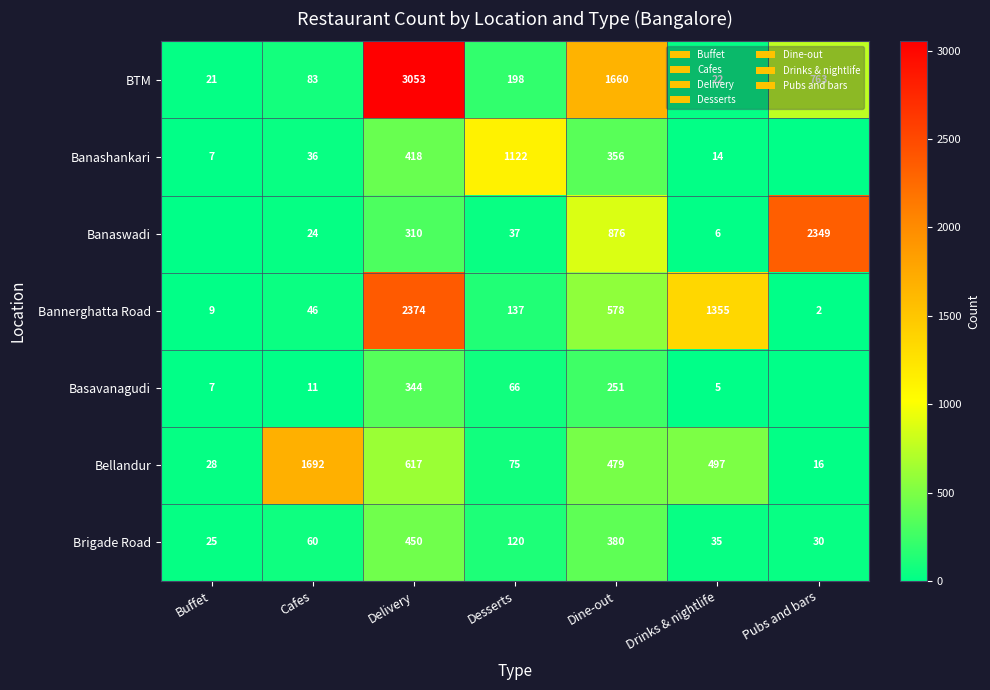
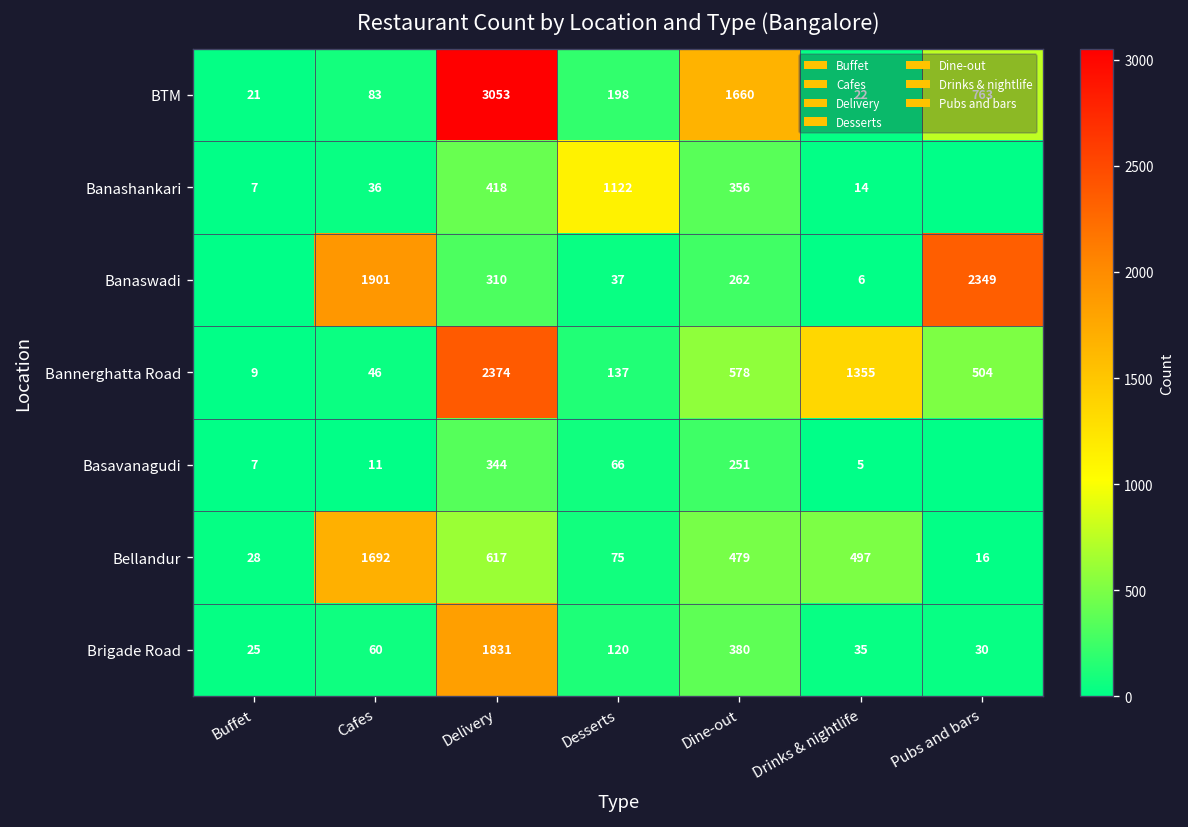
  {
    "BTM": {
      "Buffet": 21,
      "Cafes": 83,
      "Delivery": 3053,
      "Desserts": 198,
      "Dine-out": 1660
    },
    "Banashankari": {
      "Buffet": 7,
      "Cafes": 36,
      "Delivery": 418,
      "Desserts": 1122,
      "Dine-out": 356,
      "Drinks & nightlife": 14
    },
    "Banaswadi": {
-     "Cafes": 24,
+     "Cafes": 1901,
      "Delivery": 310,
      "Desserts": 37,
-     "Dine-out": 876,
+     "Dine-out": 262,
      "Drinks & nightlife": 6,
      "Pubs and bars": 2349
    },
    "Bannerghatta Road": {
      "Buffet": 9,
      "Cafes": 46,
      "Delivery": 2374,
      "Desserts": 137,
      "Dine-out": 578,
      "Drinks & nightlife": 1355,
-     "Pubs and bars": 2
+     "Pubs and bars": 504
    },
    "Basavanagudi": {
      "Buffet": 7,
      "Cafes": 11,
      "Delivery": 344,
      "Desserts": 66,
      "Dine-out": 251,
      "Drinks & nightlife": 5
    },
    "Bellandur": {
      "Buffet": 28,
      "Cafes": 1692,
      "Delivery": 617,
      "Desserts": 75,
      "Dine-out": 479,
      "Drinks & nightlife": 497,
      "Pubs and bars": 16
    },
    "Brigade Road": {
      "Buffet": 25,
      "Cafes": 60,
-     "Delivery": 450,
+     "Delivery": 1831,
      "Desserts": 120,
      "Dine-out": 380,
      "Drinks & nightlife": 35,
      "Pubs and bars": 30
    }
  }
